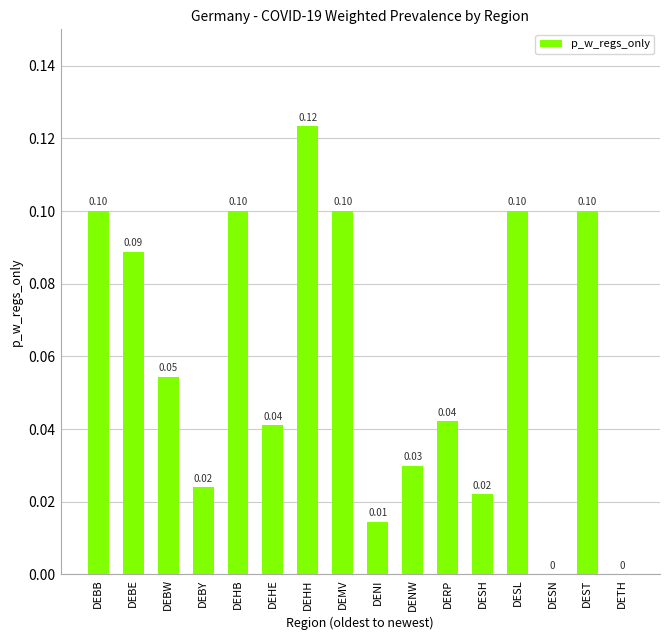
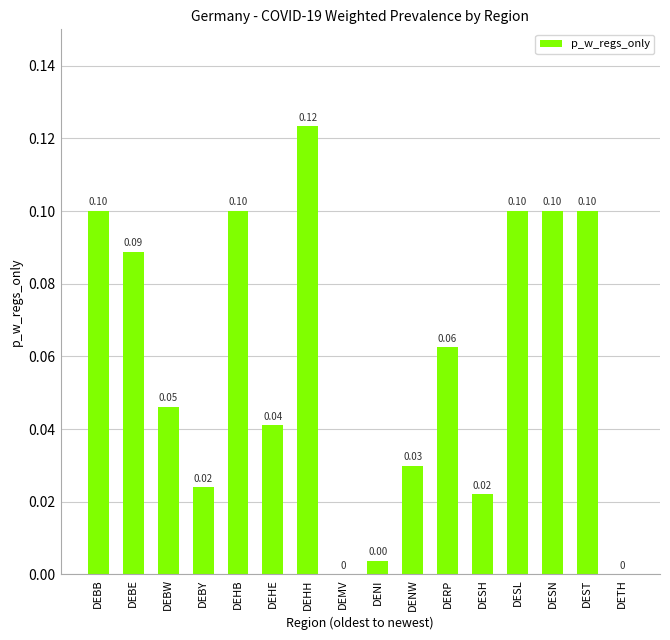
  {
    "DEBB": 0.10,
    "DEBE": 0.09,
-   "DEBW": 0.054,
+   "DEBW": 0.046,
    "DEBY": 0.02,
    "DEHB": 0.10,
    "DEHE": 0.04,
    "DEHH": 0.12,
-   "DEMV": 0.10,
-   "DENI": 0.01,
+   "DEMV": 0,
+   "DENI": 0.00,
    "DENW": 0.03,
-   "DERP": 0.04,
+   "DERP": 0.06,
    "DESH": 0.02,
    "DESL": 0.10,
-   "DESN": 0,
+   "DESN": 0.10,
    "DEST": 0.10,
    "DETH": 0
  }
